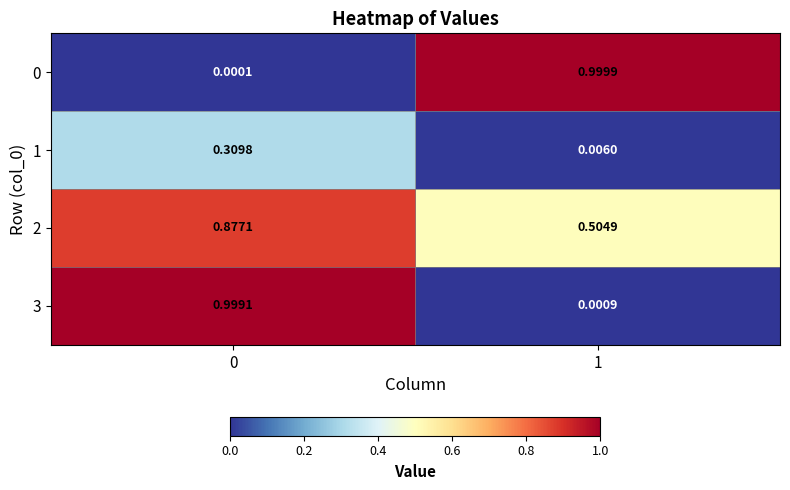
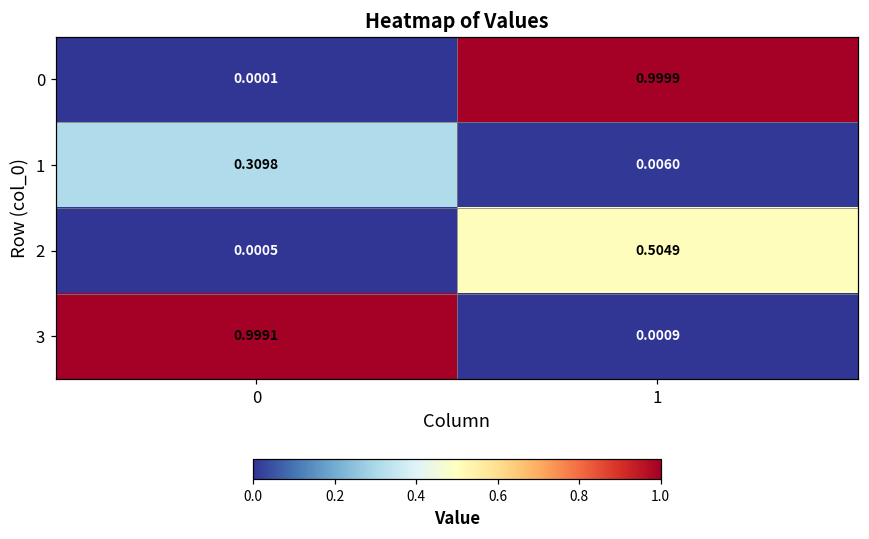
  {
    "0": {
      "0": 0.0001,
      "1": 0.9999
    },
    "1": {
      "0": 0.3098,
      "1": 0.0060
    },
    "2": {
-     "0": 0.8771,
+     "0": 0.0005,
      "1": 0.5049
    },
    "3": {
      "0": 0.9991,
      "1": 0.0009
    }
  }
